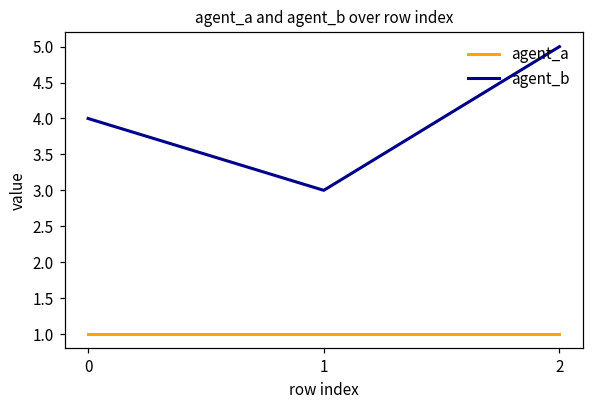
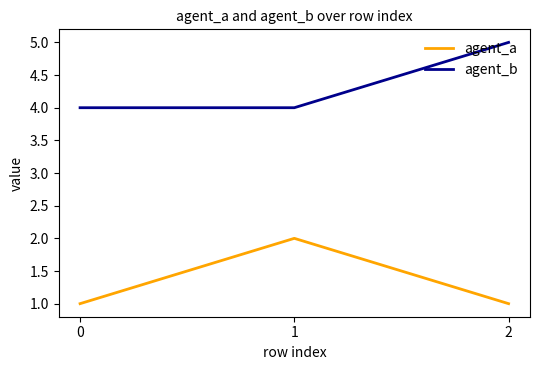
  {
    "agent_a": {
      "0": 1,
-     "1": 1,
+     "1": 2,
      "2": 1
    },
    "agent_b": {
      "0": 4,
-     "1": 3,
+     "1": 4,
      "2": 5
    }
  }
